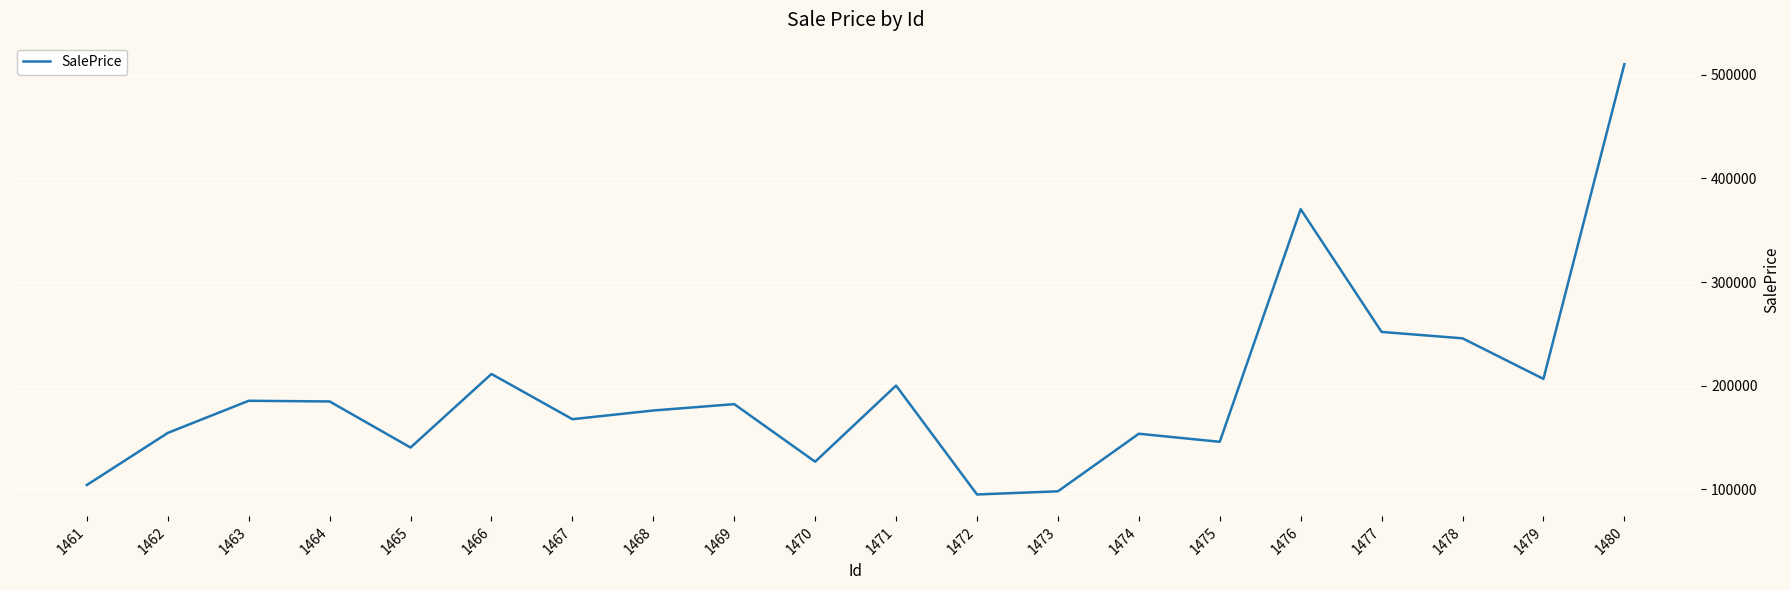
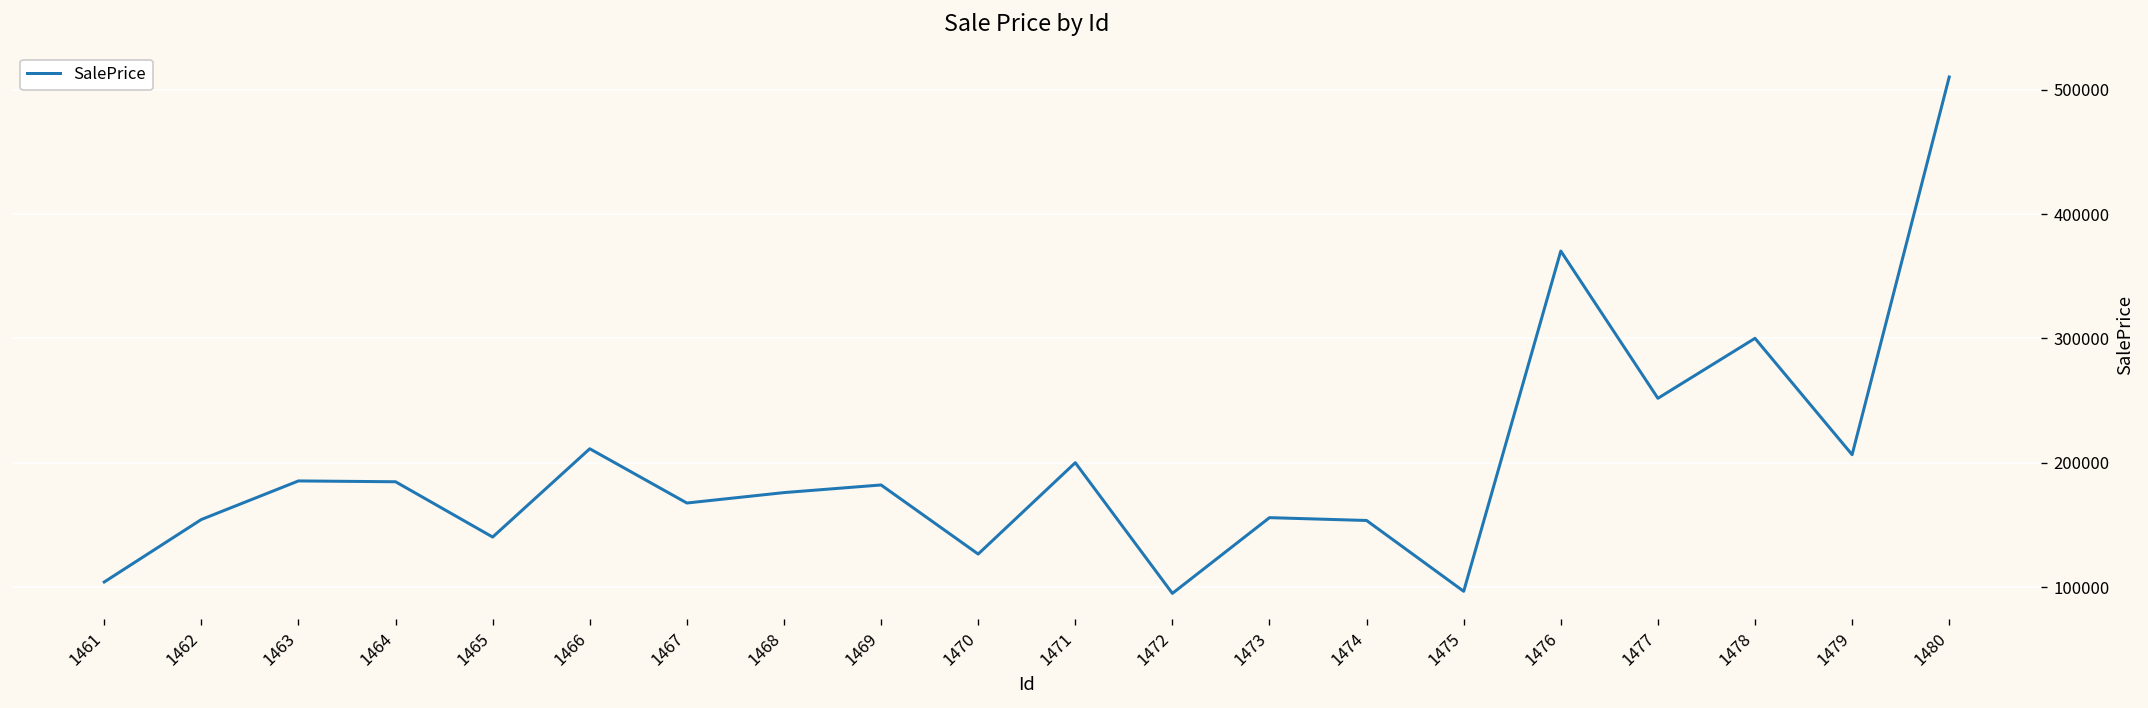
  {
    "1461": 104000,
    "1462": 154000,
    "1463": 185000,
    "1464": 185000,
    "1465": 140000,
    "1466": 211000,
    "1467": 168000,
    "1468": 176000,
    "1469": 182000,
    "1470": 127000,
    "1471": 200000,
    "1472": 95000,
-   "1473": 98000,
+   "1473": 156000,
    "1474": 154000,
-   "1475": 146000,
+   "1475": 97000,
    "1476": 370000,
    "1477": 252000,
-   "1478": 246000,
+   "1478": 300000,
    "1479": 207000,
    "1480": 510000
  }
